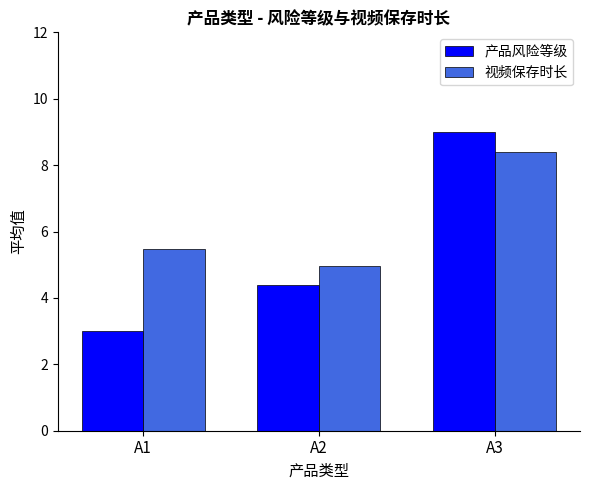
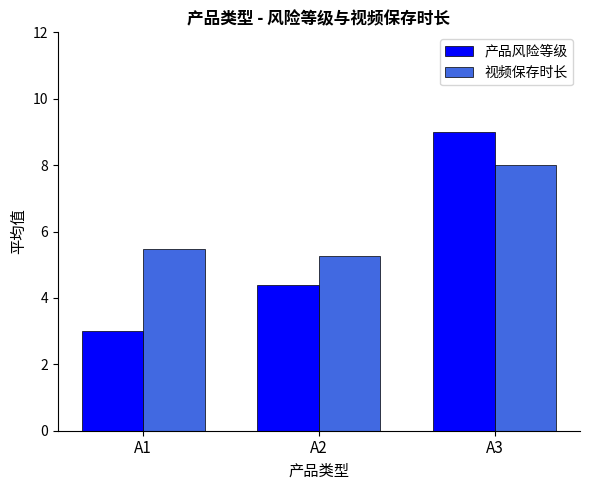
  {
    "产品风险等级": {
      "A1": 3.0,
      "A2": 4.4,
      "A3": 9.0
    },
    "视频保存时长": {
      "A1": 5.5,
-     "A2": 5.0,
-     "A3": 8.4
+     "A2": 5.3,
+     "A3": 8.0
    }
  }
